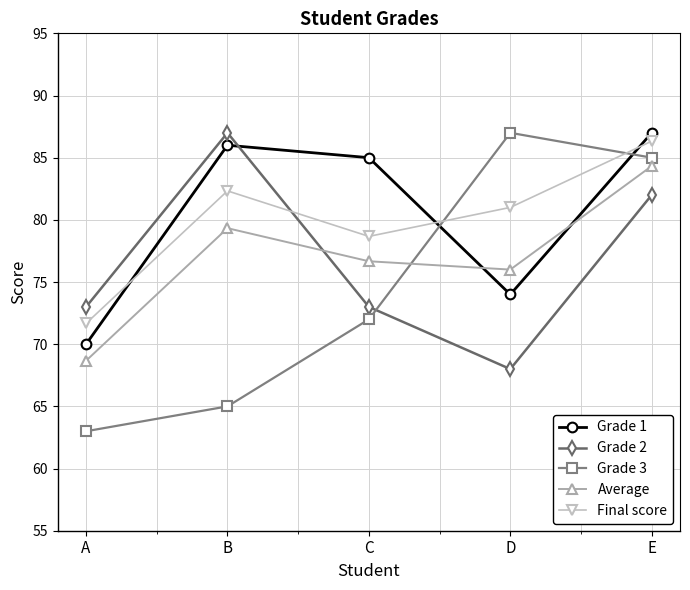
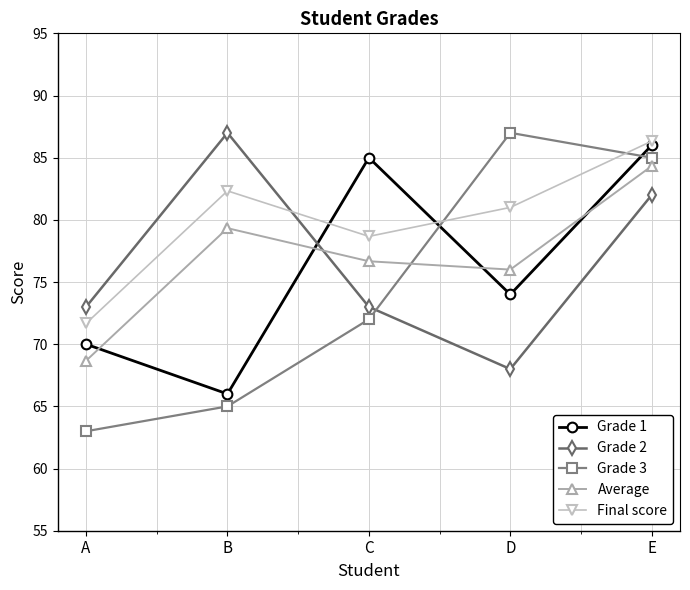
  {
    "Grade 1": {
      "A": 70,
-     "B": 86,
+     "B": 66,
      "C": 85,
      "D": 74,
-     "E": 87
+     "E": 86
    }
  }
